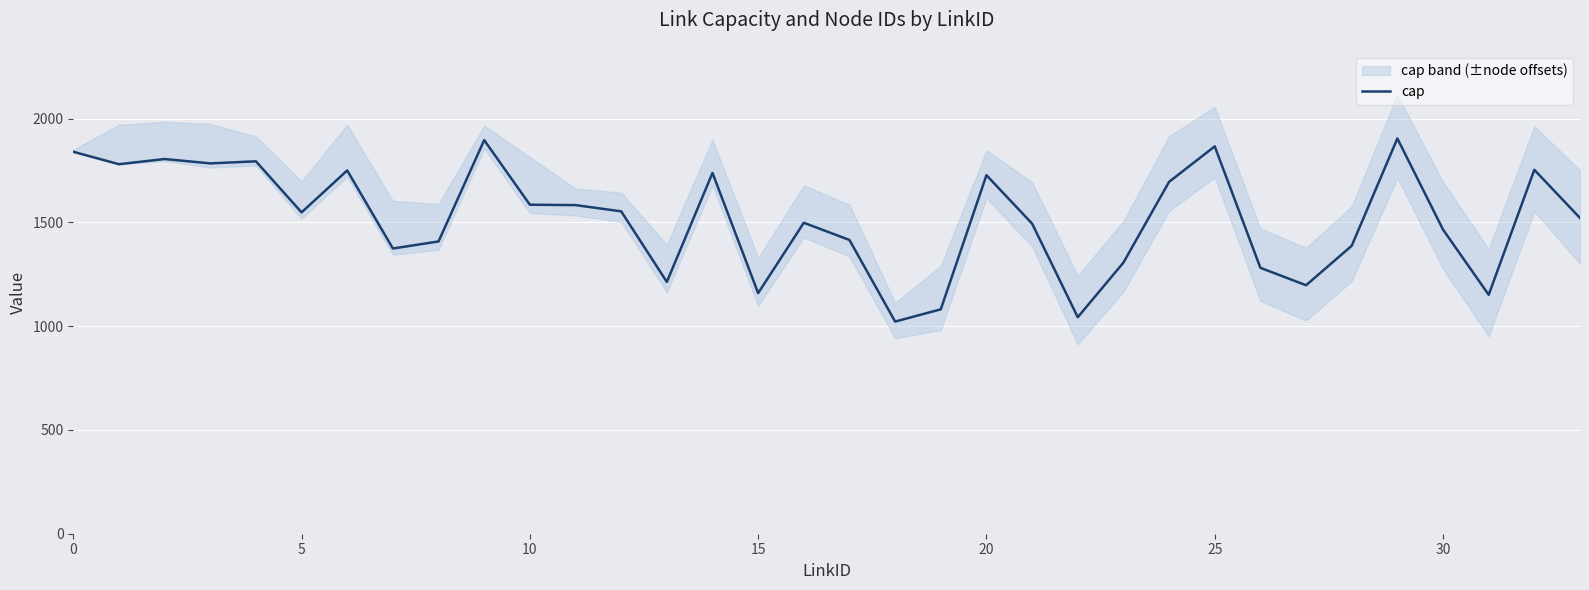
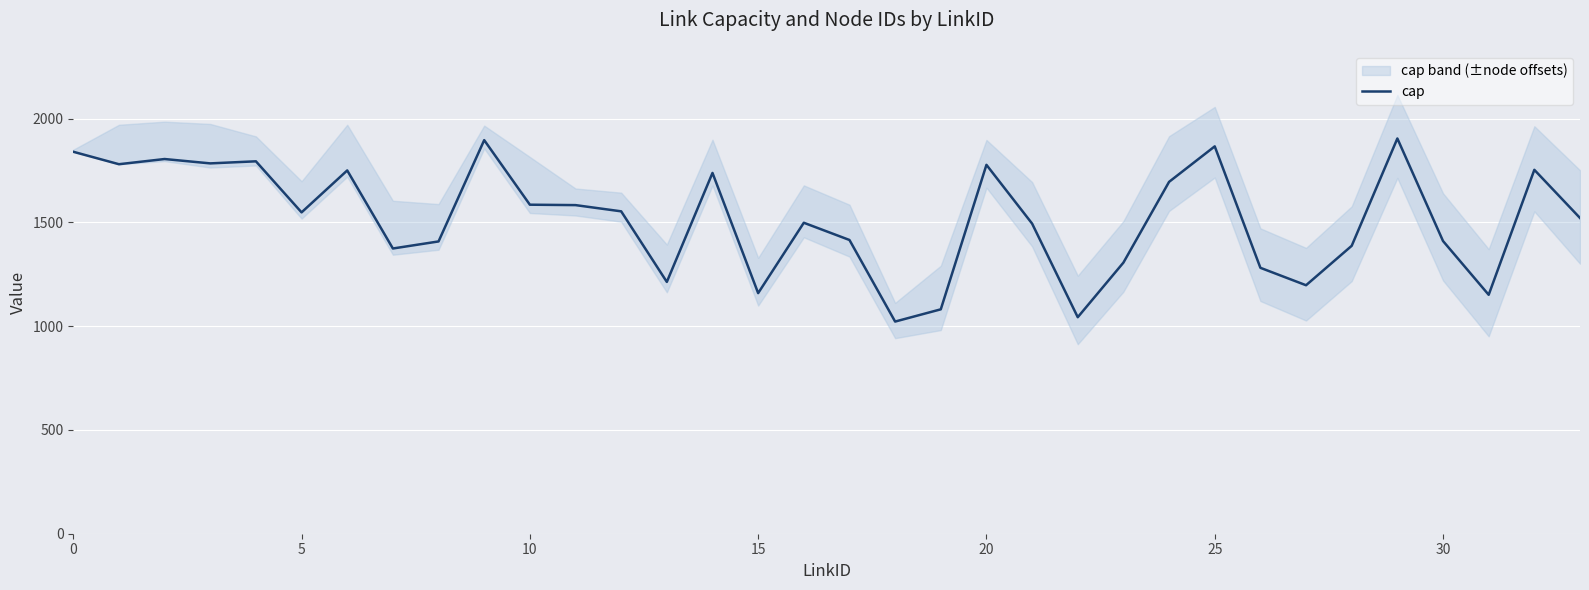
  {
    "cap": {
      "5": 1550,
      "10": 1590,
      "15": 1160,
-     "20": 1730,
+     "20": 1780,
      "25": 1870,
-     "30": 1470
+     "30": 1410
    }
  }
